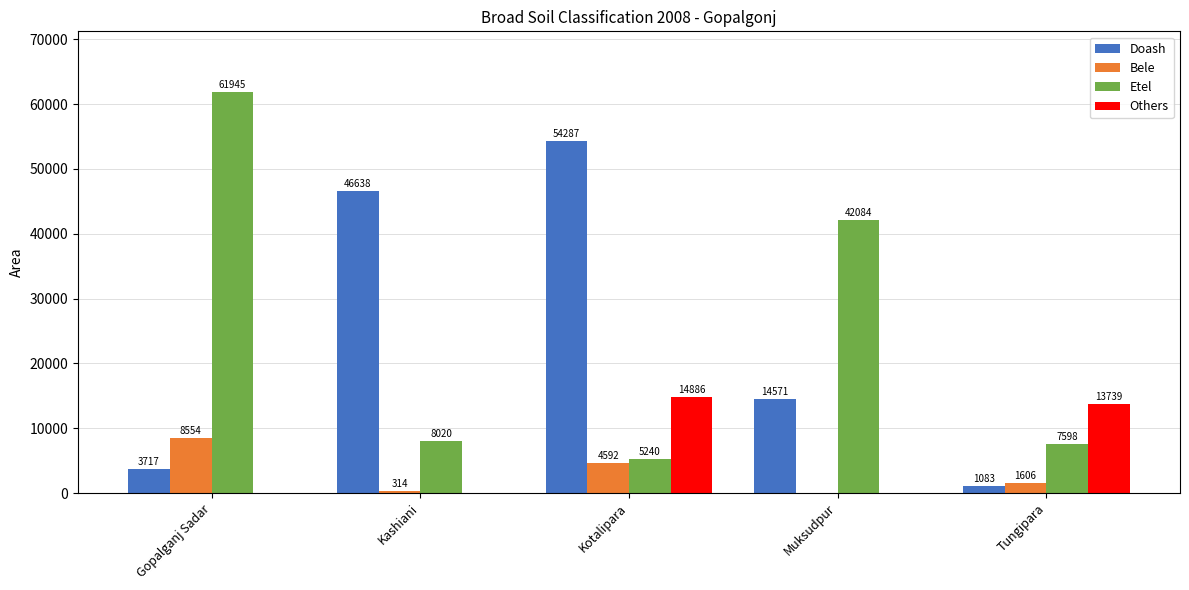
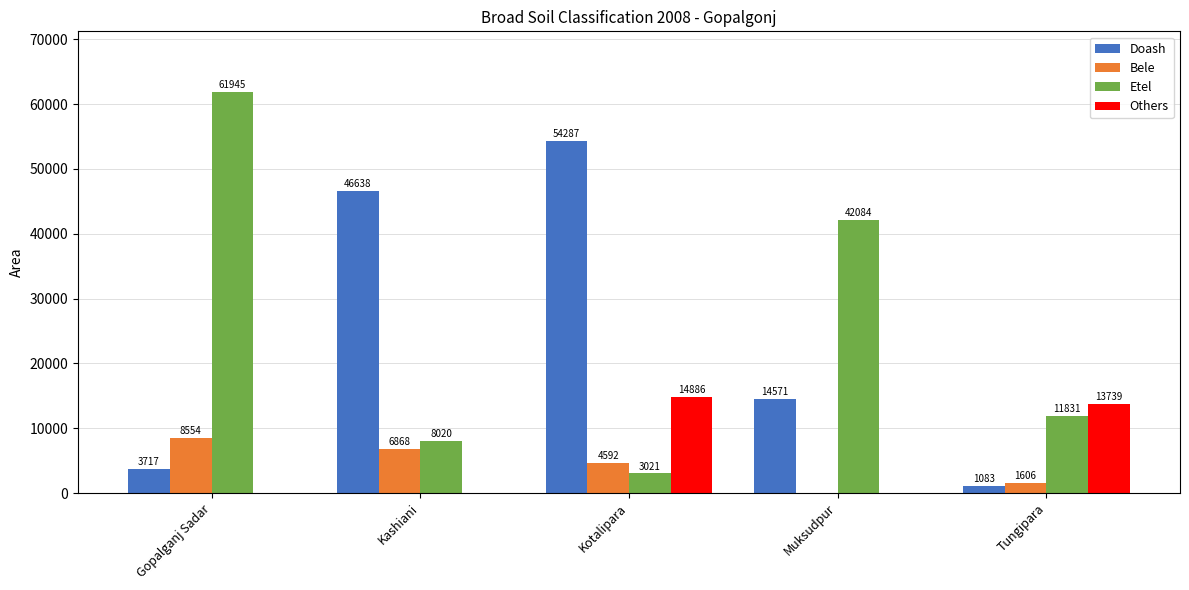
  {
    "Doash": {
      "Gopalganj Sadar": 3717,
      "Kashiani": 46638,
      "Kotalipara": 54287,
      "Muksudpur": 14571,
      "Tungipara": 1083
    },
    "Bele": {
      "Gopalganj Sadar": 8554,
-     "Kashiani": 314,
+     "Kashiani": 6868,
      "Kotalipara": 4592,
      "Tungipara": 1606
    },
    "Etel": {
      "Gopalganj Sadar": 61945,
      "Kashiani": 8020,
-     "Kotalipara": 5240,
+     "Kotalipara": 3021,
      "Muksudpur": 42084,
-     "Tungipara": 7598
+     "Tungipara": 11831
    },
    "Others": {
      "Kotalipara": 14886,
      "Tungipara": 13739
    }
  }
